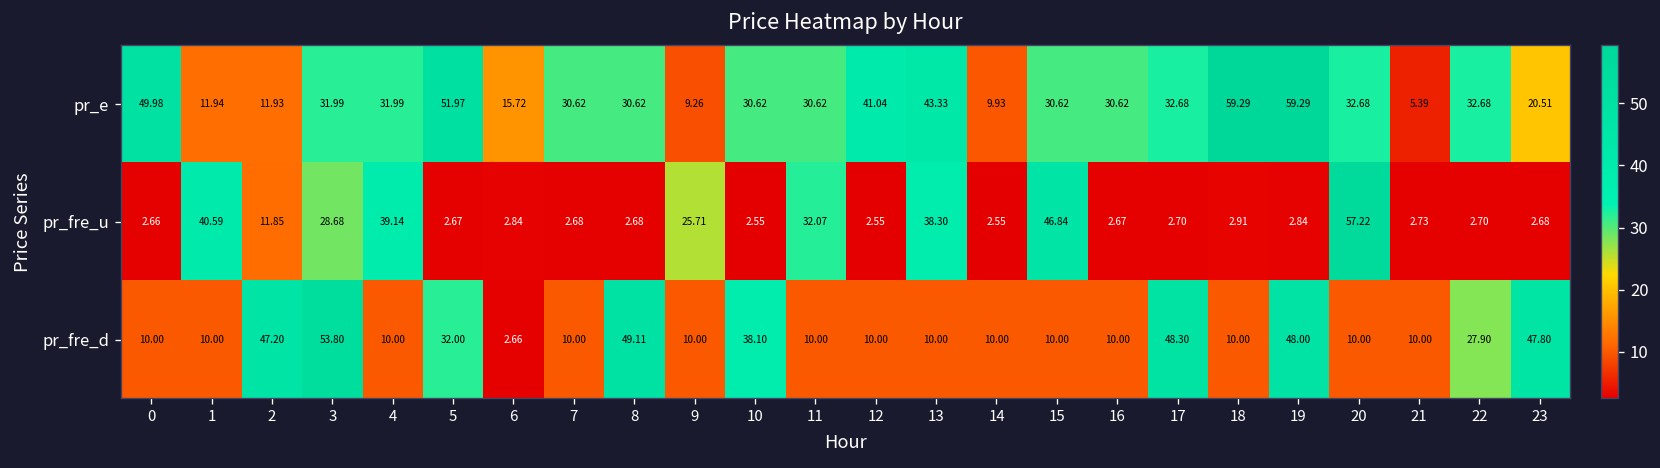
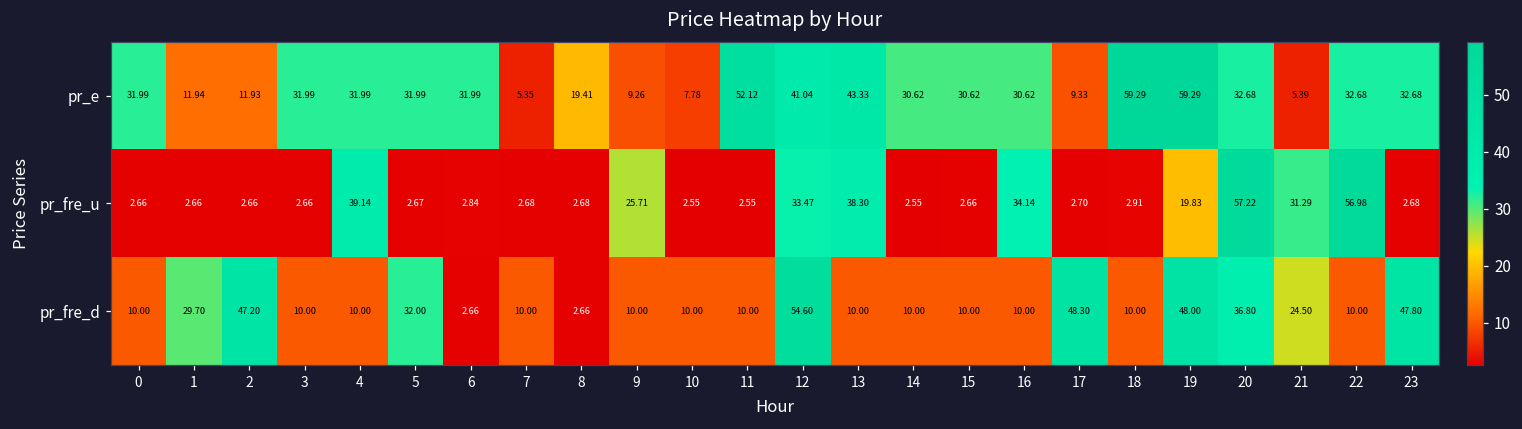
  {
    "pr_e": {
-     "0": 49.98,
+     "0": 31.99,
      "1": 11.94,
      "2": 11.93,
      "3": 31.99,
      "4": 31.99,
-     "5": 51.97,
-     "6": 15.72,
-     "7": 30.62,
-     "8": 30.62,
+     "5": 31.99,
+     "6": 31.99,
+     "7": 5.35,
+     "8": 19.41,
      "9": 9.26,
-     "10": 30.62,
-     "11": 30.62,
+     "10": 7.78,
+     "11": 52.12,
      "12": 41.04,
      "13": 43.33,
-     "14": 9.93,
+     "14": 30.62,
      "15": 30.62,
      "16": 30.62,
-     "17": 32.68,
+     "17": 9.33,
      "18": 59.29,
      "19": 59.29,
      "20": 32.68,
      "21": 5.39,
      "22": 32.68,
-     "23": 20.51
+     "23": 32.68
    },
    "pr_fre_u": {
      "0": 2.66,
-     "1": 40.59,
-     "2": 11.85,
-     "3": 28.68,
+     "1": 2.66,
+     "2": 2.66,
+     "3": 2.66,
      "4": 39.14,
      "5": 2.67,
      "6": 2.84,
      "7": 2.68,
      "8": 2.68,
      "9": 25.71,
      "10": 2.55,
-     "11": 32.07,
-     "12": 2.55,
+     "11": 2.55,
+     "12": 33.47,
      "13": 38.30,
      "14": 2.55,
-     "15": 46.84,
-     "16": 2.67,
+     "15": 2.66,
+     "16": 34.14,
      "17": 2.70,
      "18": 2.91,
-     "19": 2.84,
+     "19": 19.83,
      "20": 57.22,
-     "21": 2.73,
-     "22": 2.70,
+     "21": 31.29,
+     "22": 56.98,
      "23": 2.68
    },
    "pr_fre_d": {
      "0": 10.00,
-     "1": 10.00,
+     "1": 29.70,
      "2": 47.20,
-     "3": 53.80,
+     "3": 10.00,
      "4": 10.00,
      "5": 32.00,
      "6": 2.66,
      "7": 10.00,
-     "8": 49.11,
+     "8": 2.66,
      "9": 10.00,
-     "10": 38.10,
+     "10": 10.00,
      "11": 10.00,
-     "12": 10.00,
+     "12": 54.60,
      "13": 10.00,
      "14": 10.00,
      "15": 10.00,
      "16": 10.00,
      "17": 48.30,
      "18": 10.00,
      "19": 48.00,
-     "20": 10.00,
-     "21": 10.00,
-     "22": 27.90,
+     "20": 36.80,
+     "21": 24.50,
+     "22": 10.00,
      "23": 47.80
    }
  }
